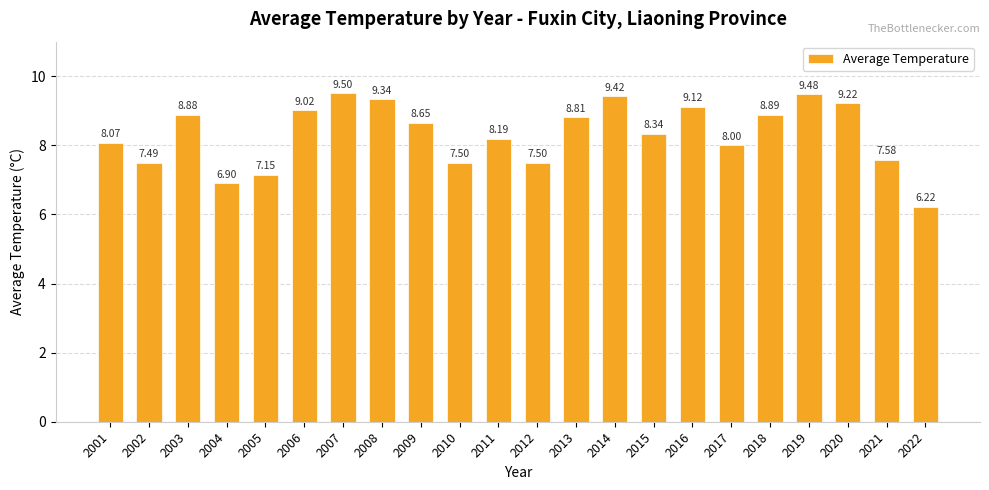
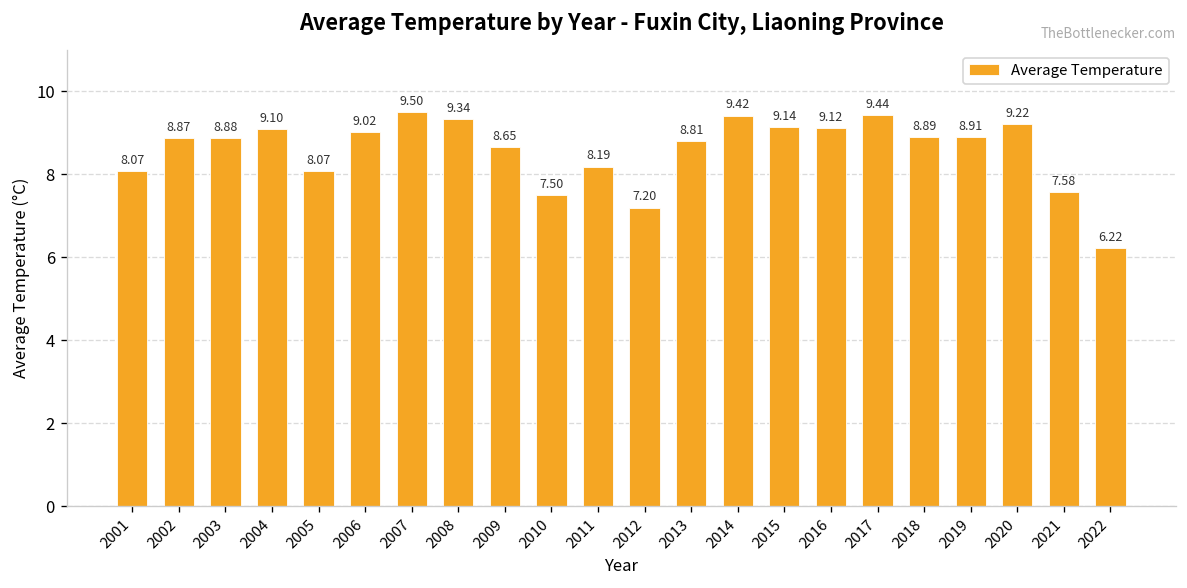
  {
    "2001": 8.07,
-   "2002": 7.49,
+   "2002": 8.87,
    "2003": 8.88,
-   "2004": 6.90,
-   "2005": 7.15,
+   "2004": 9.10,
+   "2005": 8.07,
    "2006": 9.02,
    "2007": 9.50,
    "2008": 9.34,
    "2009": 8.65,
    "2010": 7.50,
    "2011": 8.19,
-   "2012": 7.50,
+   "2012": 7.20,
    "2013": 8.81,
    "2014": 9.42,
-   "2015": 8.34,
+   "2015": 9.14,
    "2016": 9.12,
-   "2017": 8.00,
+   "2017": 9.44,
    "2018": 8.89,
-   "2019": 9.48,
+   "2019": 8.91,
    "2020": 9.22,
    "2021": 7.58,
    "2022": 6.22
  }
